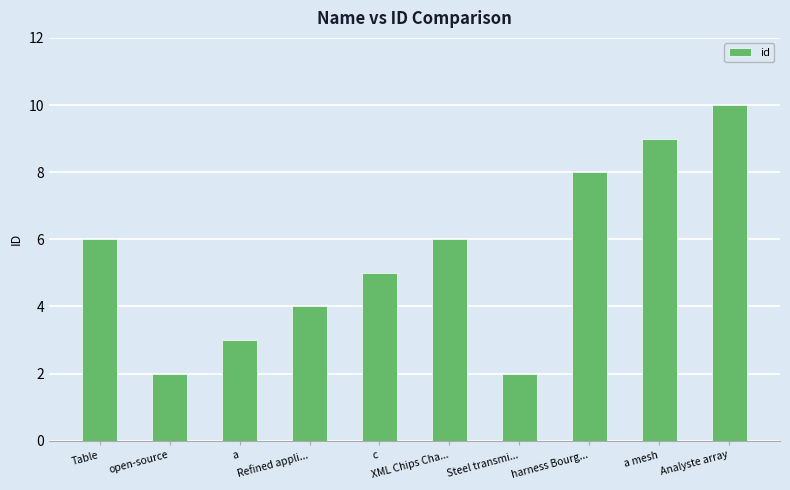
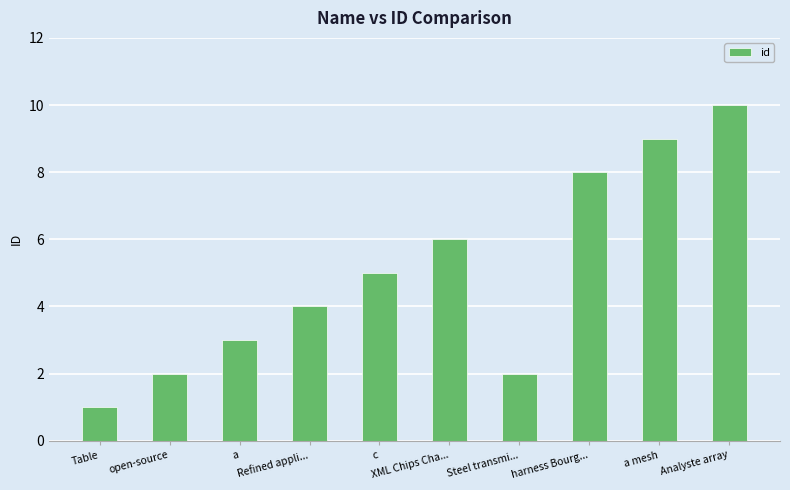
  {
-   "Table": 6,
+   "Table": 1,
    "open-source": 2,
    "a": 3,
    "Refined appli...": 4,
    "c": 5,
    "XML Chips Cha...": 6,
    "Steel transmi...": 2,
    "harness Bourg...": 8,
    "a mesh": 9,
    "Analyste array": 10
  }
